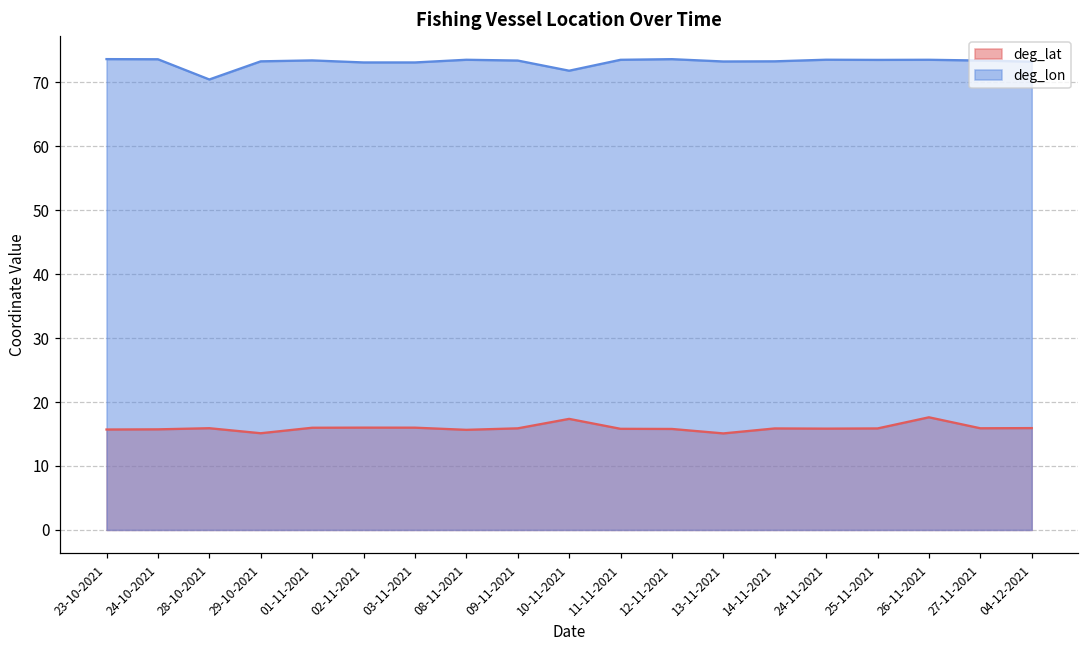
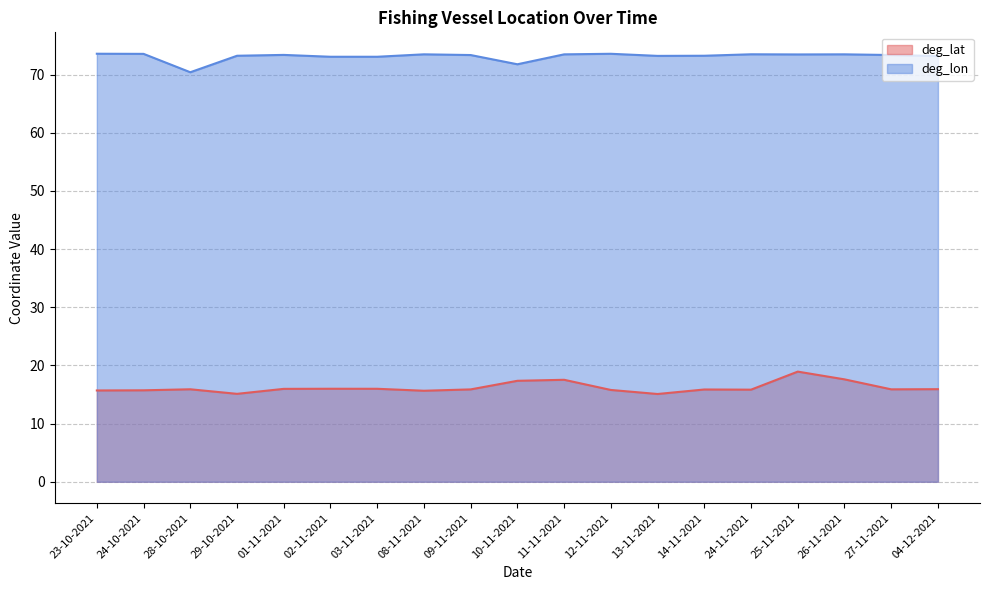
  {
    "deg_lat": {
      "23-10-2021": 16,
      "24-10-2021": 16,
      "28-10-2021": 16,
      "29-10-2021": 15,
      "01-11-2021": 16,
      "02-11-2021": 16,
      "03-11-2021": 16,
      "08-11-2021": 16,
      "09-11-2021": 16,
      "10-11-2021": 17,
-     "11-11-2021": 16,
+     "11-11-2021": 18,
      "12-11-2021": 16,
      "13-11-2021": 15,
      "14-11-2021": 16,
      "24-11-2021": 16,
-     "25-11-2021": 16,
+     "25-11-2021": 19,
      "26-11-2021": 18,
      "27-11-2021": 16,
      "04-12-2021": 16
    },
    "deg_lon": {
      "23-10-2021": 74,
      "24-10-2021": 74,
      "28-10-2021": 70,
      "29-10-2021": 73,
      "01-11-2021": 73,
      "02-11-2021": 73,
      "03-11-2021": 73,
      "08-11-2021": 74,
      "09-11-2021": 73,
      "10-11-2021": 72,
      "11-11-2021": 73,
      "12-11-2021": 74,
      "13-11-2021": 73,
      "14-11-2021": 73,
      "24-11-2021": 74,
      "25-11-2021": 73,
      "26-11-2021": 73
    }
  }
